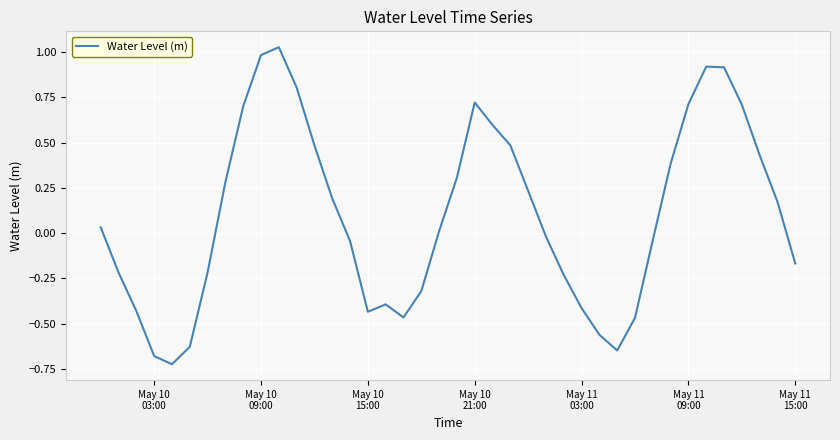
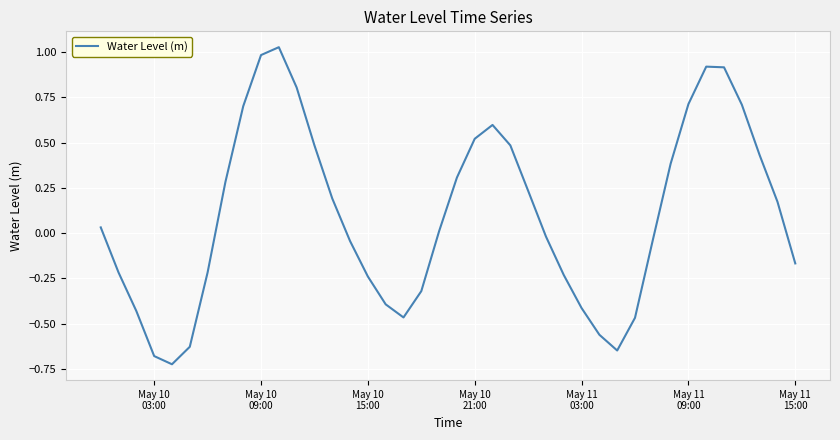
  {
    "May 10 03:00": -0.68,
    "May 10 09:00": 0.98,
-   "May 10 15:00": -0.43,
-   "May 10 21:00": 0.72,
+   "May 10 15:00": -0.24,
+   "May 10 21:00": 0.52,
    "May 11 03:00": -0.41,
    "May 11 09:00": 0.71,
    "May 11 15:00": -0.17
  }
